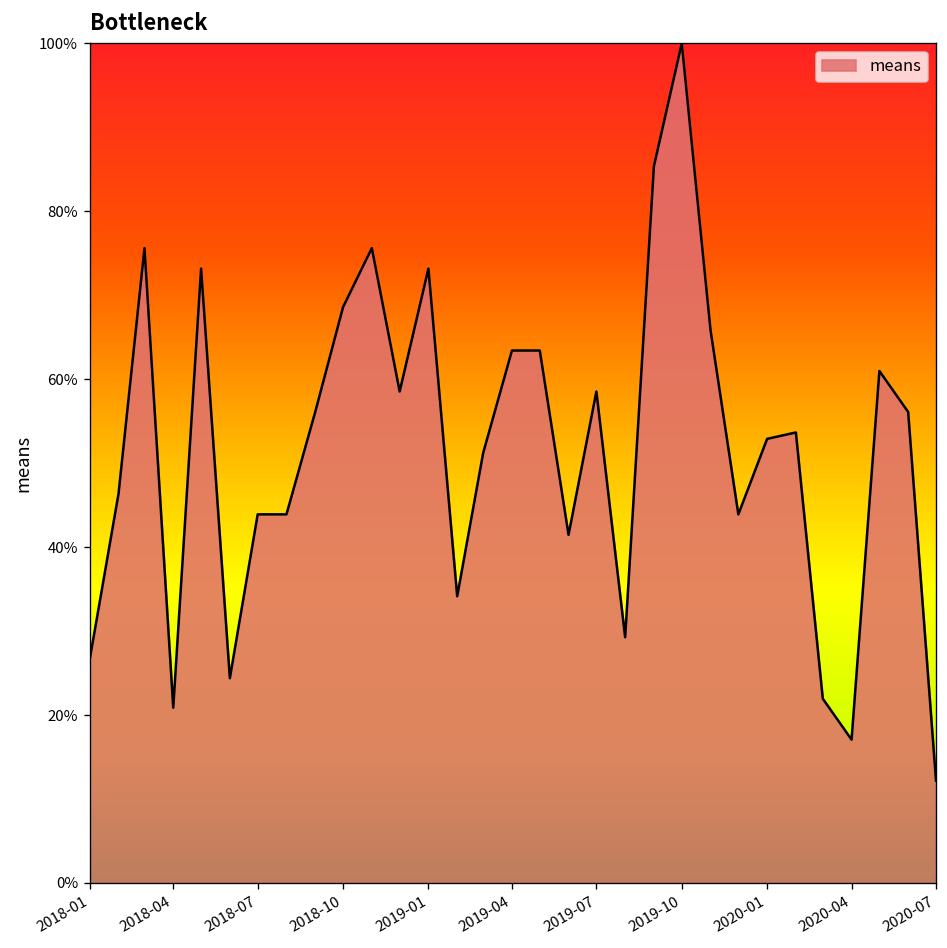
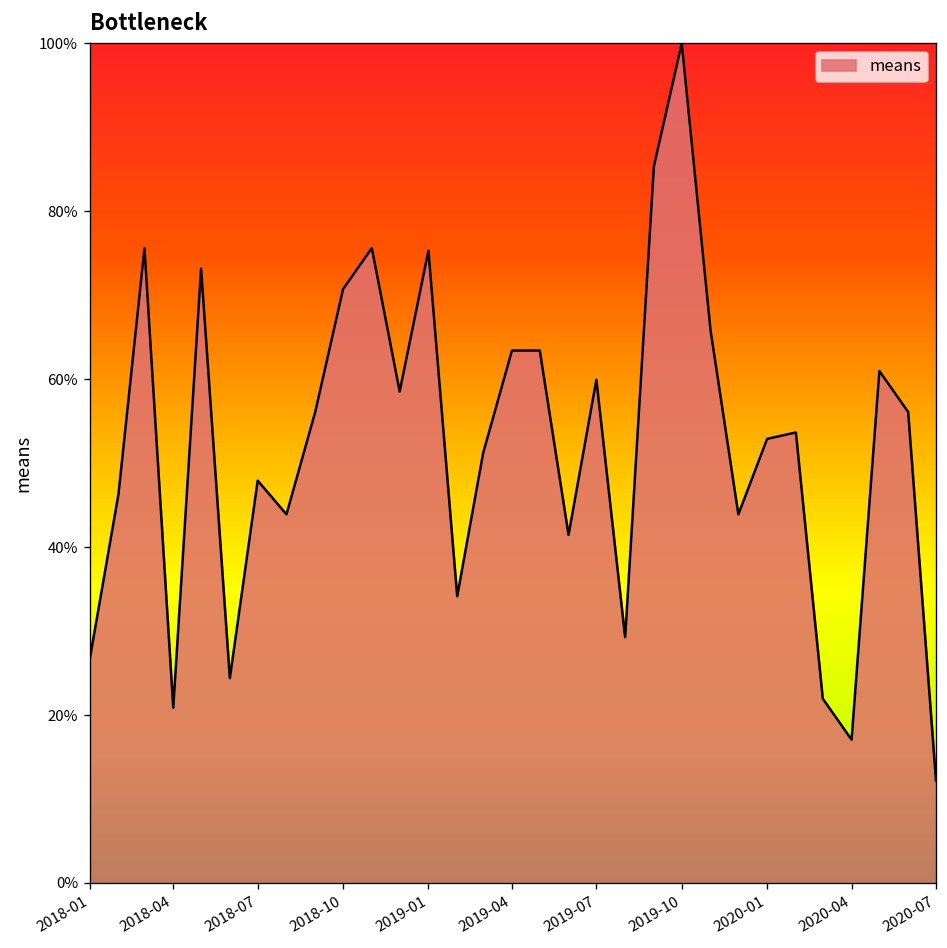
  {
    "2018-01": "27%",
    "2018-04": "21%",
-   "2018-07": "44%",
-   "2018-10": "69%",
-   "2019-01": "73%",
+   "2018-07": "48%",
+   "2018-10": "71%",
+   "2019-01": "75%",
    "2019-04": "63%",
-   "2019-07": "59%",
+   "2019-07": "60%",
    "2019-10": "100%",
    "2020-01": "53%",
    "2020-04": "17%",
    "2020-07": "12%"
  }
